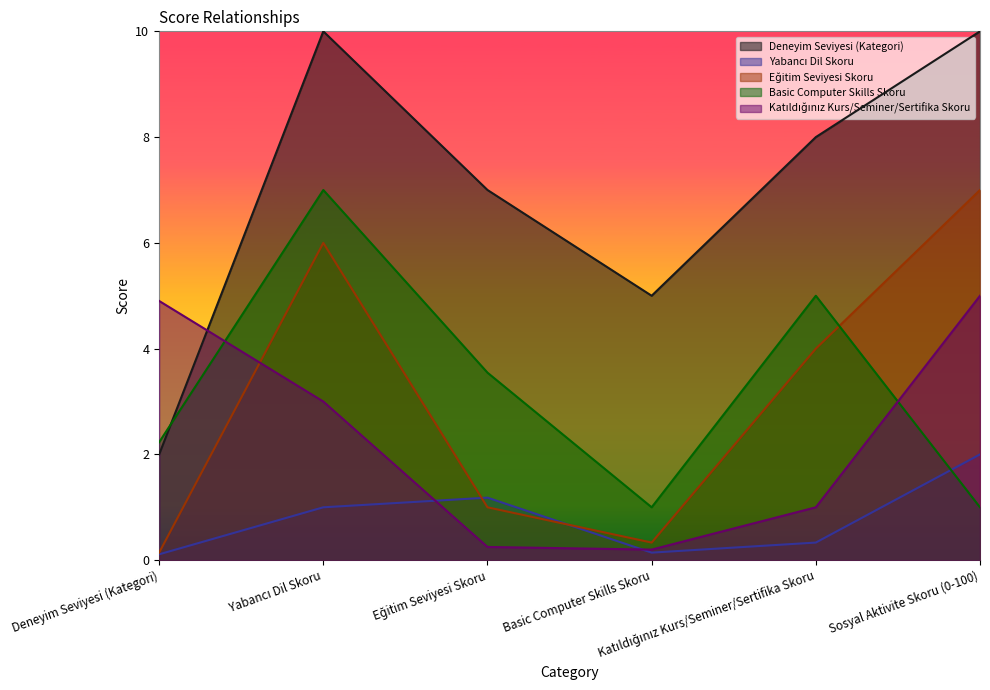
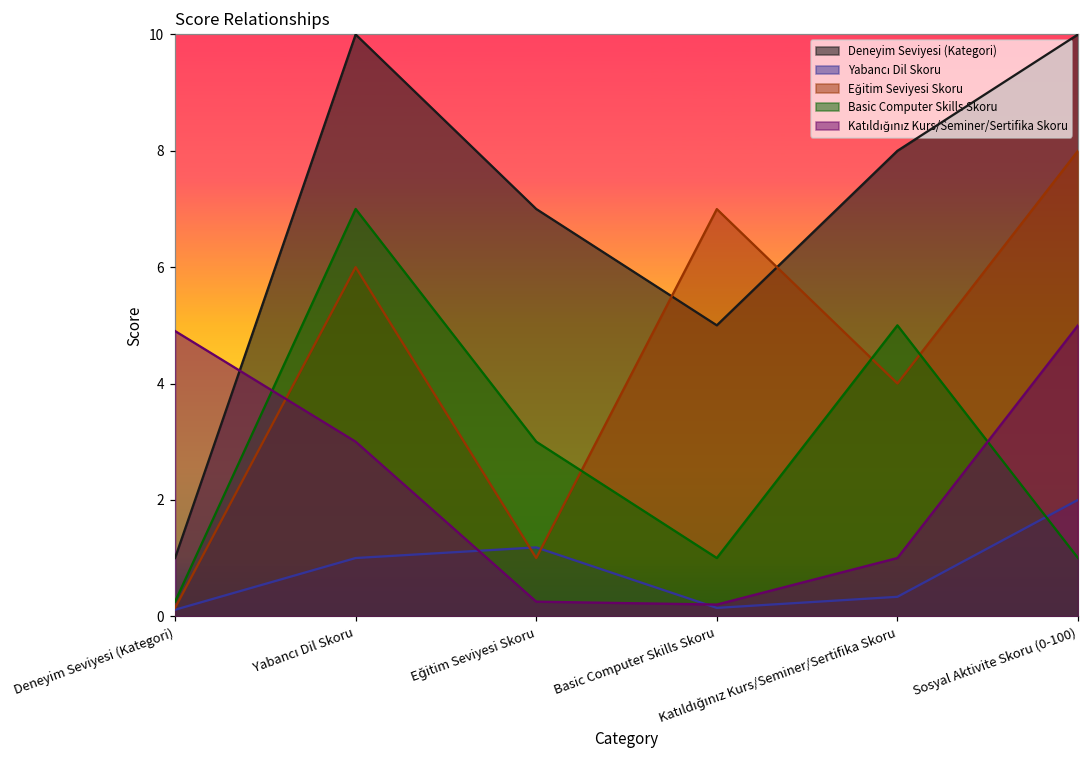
  {
    "Deneyim Seviyesi (Kategori)": {
-     "Deneyim Seviyesi (Kategori)": 2,
+     "Deneyim Seviyesi (Kategori)": 1,
      "Yabancı Dil Skoru": 10,
      "Eğitim Seviyesi Skoru": 7,
      "Basic Computer Skills Skoru": 5,
      "Katıldığınız Kurs/Seminer/Sertifika Skoru": 8,
      "Sosyal Aktivite Skoru (0-100)": 10
    },
    "Yabancı Dil Skoru": {
      "Yabancı Dil Skoru": 1.0,
      "Eğitim Seviyesi Skoru": 1.2,
      "Basic Computer Skills Skoru": 0.1,
      "Katıldığınız Kurs/Seminer/Sertifika Skoru": 0.3,
      "Sosyal Aktivite Skoru (0-100)": 2.0
    },
    "Eğitim Seviyesi Skoru": {
      "Yabancı Dil Skoru": 6.0,
      "Eğitim Seviyesi Skoru": 1.0,
-     "Basic Computer Skills Skoru": 0.3,
+     "Basic Computer Skills Skoru": 7.0,
      "Katıldığınız Kurs/Seminer/Sertifika Skoru": 4.0,
-     "Sosyal Aktivite Skoru (0-100)": 7
+     "Sosyal Aktivite Skoru (0-100)": 8
    },
    "Basic Computer Skills Skoru": {
-     "Deneyim Seviyesi (Kategori)": 2.2,
+     "Deneyim Seviyesi (Kategori)": 0.3,
      "Yabancı Dil Skoru": 7.0,
-     "Eğitim Seviyesi Skoru": 3.5,
+     "Eğitim Seviyesi Skoru": 3.0,
      "Basic Computer Skills Skoru": 1.0,
      "Katıldığınız Kurs/Seminer/Sertifika Skoru": 5.0,
      "Sosyal Aktivite Skoru (0-100)": 1.0
    },
    "Katıldığınız Kurs/Seminer/Sertifika Skoru": {
      "Deneyim Seviyesi (Kategori)": 4.9,
      "Yabancı Dil Skoru": 3.0,
      "Eğitim Seviyesi Skoru": 0.3,
      "Basic Computer Skills Skoru": 0.2,
      "Katıldığınız Kurs/Seminer/Sertifika Skoru": 1.0,
      "Sosyal Aktivite Skoru (0-100)": 5.0
    }
  }
